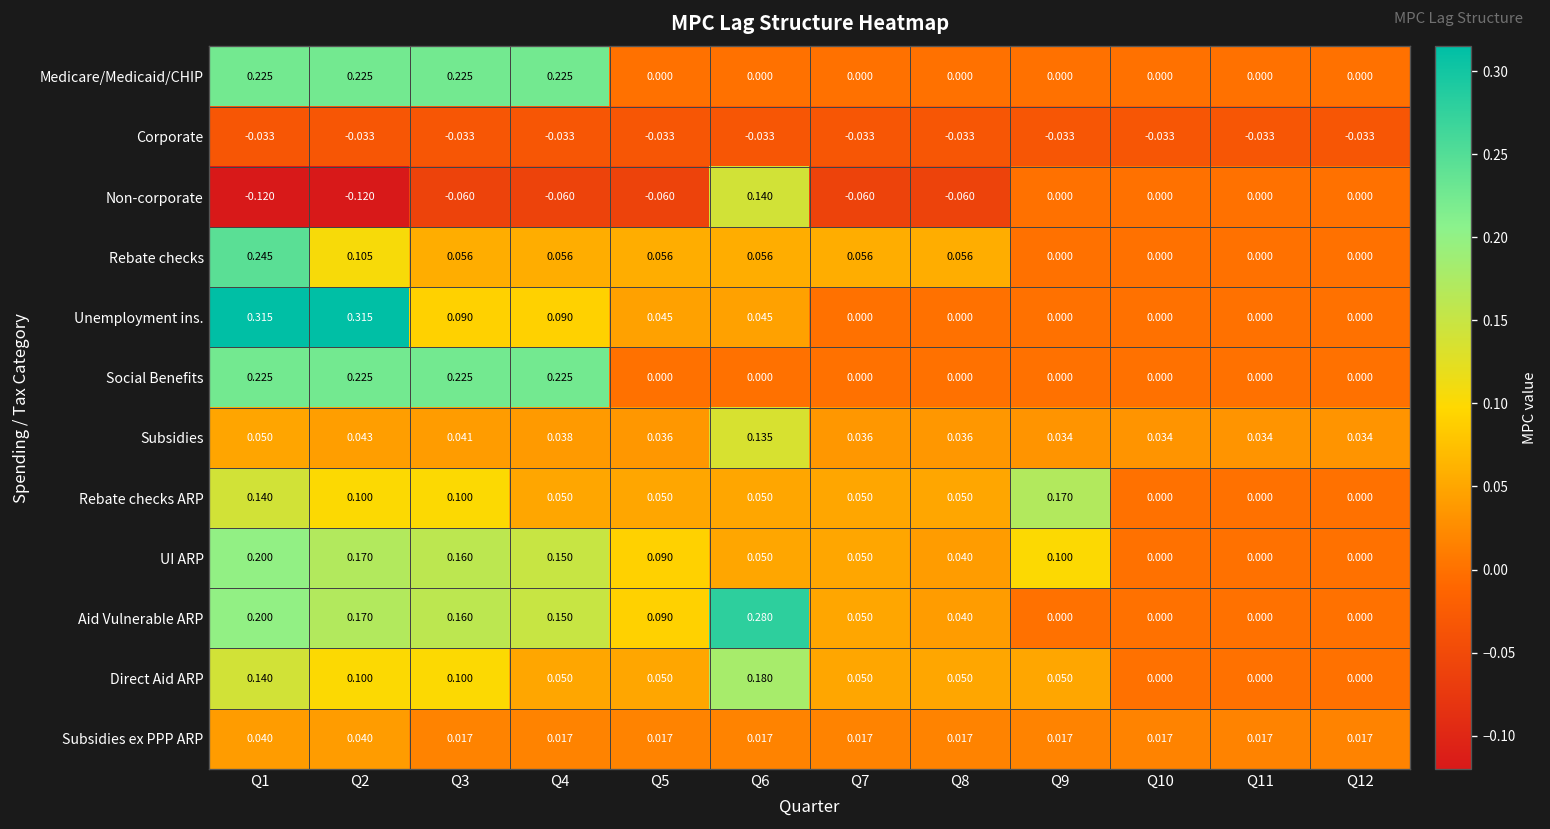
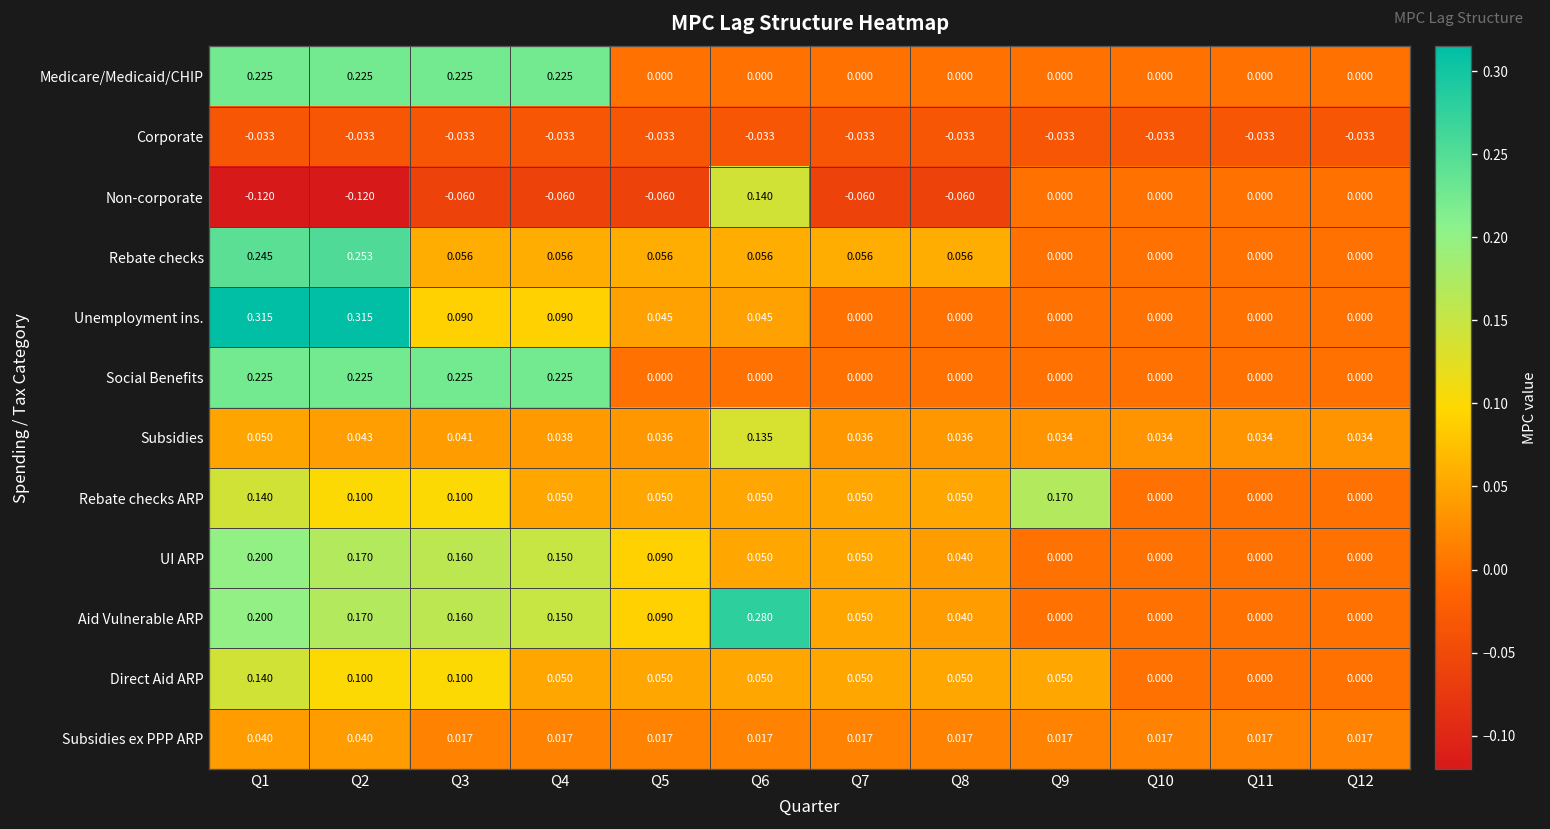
  {
    "Medicare/Medicaid/CHIP": {
      "Q1": 0.225,
      "Q2": 0.225,
      "Q3": 0.225,
      "Q4": 0.225,
      "Q5": 0.000,
      "Q6": 0.000,
      "Q7": 0.000,
      "Q8": 0.000,
      "Q9": 0.000,
      "Q10": 0.000,
      "Q11": 0.000,
      "Q12": 0.000
    },
    "Corporate": {
      "Q1": -0.033,
      "Q2": -0.033,
      "Q3": -0.033,
      "Q4": -0.033,
      "Q5": -0.033,
      "Q6": -0.033,
      "Q7": -0.033,
      "Q8": -0.033,
      "Q9": -0.033,
      "Q10": -0.033,
      "Q11": -0.033,
      "Q12": -0.033
    },
    "Non-corporate": {
      "Q1": -0.120,
      "Q2": -0.120,
      "Q3": -0.060,
      "Q4": -0.060,
      "Q5": -0.060,
      "Q6": 0.140,
      "Q7": -0.060,
      "Q8": -0.060,
      "Q9": 0.000,
      "Q10": 0.000,
      "Q11": 0.000,
      "Q12": 0.000
    },
    "Rebate checks": {
      "Q1": 0.245,
-     "Q2": 0.105,
+     "Q2": 0.253,
      "Q3": 0.056,
      "Q4": 0.056,
      "Q5": 0.056,
      "Q6": 0.056,
      "Q7": 0.056,
      "Q8": 0.056,
      "Q9": 0.000,
      "Q10": 0.000,
      "Q11": 0.000,
      "Q12": 0.000
    },
    "Unemployment ins.": {
      "Q1": 0.315,
      "Q2": 0.315,
      "Q3": 0.090,
      "Q4": 0.090,
      "Q5": 0.045,
      "Q6": 0.045,
      "Q7": 0.000,
      "Q8": 0.000,
      "Q9": 0.000,
      "Q10": 0.000,
      "Q11": 0.000,
      "Q12": 0.000
    },
    "Social Benefits": {
      "Q1": 0.225,
      "Q2": 0.225,
      "Q3": 0.225,
      "Q4": 0.225,
      "Q5": 0.000,
      "Q6": 0.000,
      "Q7": 0.000,
      "Q8": 0.000,
      "Q9": 0.000,
      "Q10": 0.000,
      "Q11": 0.000,
      "Q12": 0.000
    },
    "Subsidies": {
      "Q1": 0.050,
      "Q2": 0.043,
      "Q3": 0.041,
      "Q4": 0.038,
      "Q5": 0.036,
      "Q6": 0.135,
      "Q7": 0.036,
      "Q8": 0.036,
      "Q9": 0.034,
      "Q10": 0.034,
      "Q11": 0.034,
      "Q12": 0.034
    },
    "Rebate checks ARP": {
      "Q1": 0.140,
      "Q2": 0.100,
      "Q3": 0.100,
      "Q4": 0.050,
      "Q5": 0.050,
      "Q6": 0.050,
      "Q7": 0.050,
      "Q8": 0.050,
      "Q9": 0.170,
      "Q10": 0.000,
      "Q11": 0.000,
      "Q12": 0.000
    },
    "UI ARP": {
      "Q1": 0.200,
      "Q2": 0.170,
      "Q3": 0.160,
      "Q4": 0.150,
      "Q5": 0.090,
      "Q6": 0.050,
      "Q7": 0.050,
      "Q8": 0.040,
-     "Q9": 0.100,
+     "Q9": 0.000,
      "Q10": 0.000,
      "Q11": 0.000,
      "Q12": 0.000
    },
    "Aid Vulnerable ARP": {
      "Q1": 0.200,
      "Q2": 0.170,
      "Q3": 0.160,
      "Q4": 0.150,
      "Q5": 0.090,
      "Q6": 0.280,
      "Q7": 0.050,
      "Q8": 0.040,
      "Q9": 0.000,
      "Q10": 0.000,
      "Q11": 0.000,
      "Q12": 0.000
    },
    "Direct Aid ARP": {
      "Q1": 0.140,
      "Q2": 0.100,
      "Q3": 0.100,
      "Q4": 0.050,
      "Q5": 0.050,
-     "Q6": 0.180,
+     "Q6": 0.050,
      "Q7": 0.050,
      "Q8": 0.050,
      "Q9": 0.050,
      "Q10": 0.000,
      "Q11": 0.000,
      "Q12": 0.000
    },
    "Subsidies ex PPP ARP": {
      "Q1": 0.040,
      "Q2": 0.040,
      "Q3": 0.017,
      "Q4": 0.017,
      "Q5": 0.017,
      "Q6": 0.017,
      "Q7": 0.017,
      "Q8": 0.017,
      "Q9": 0.017,
      "Q10": 0.017,
      "Q11": 0.017,
      "Q12": 0.017
    }
  }
